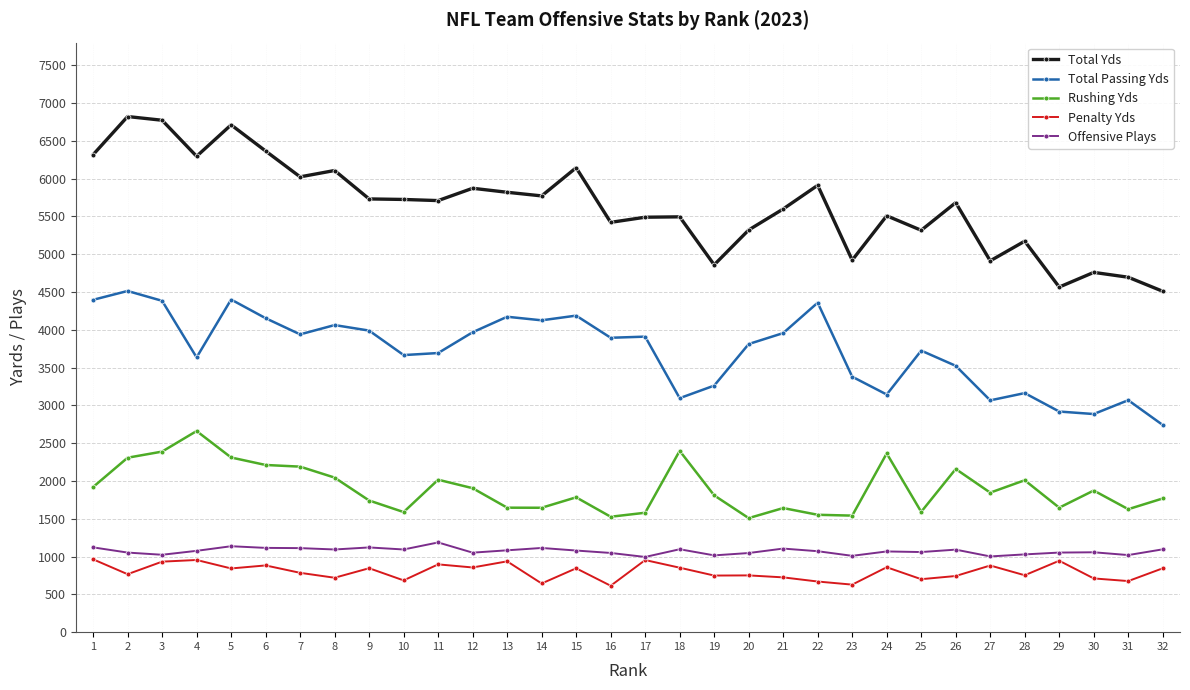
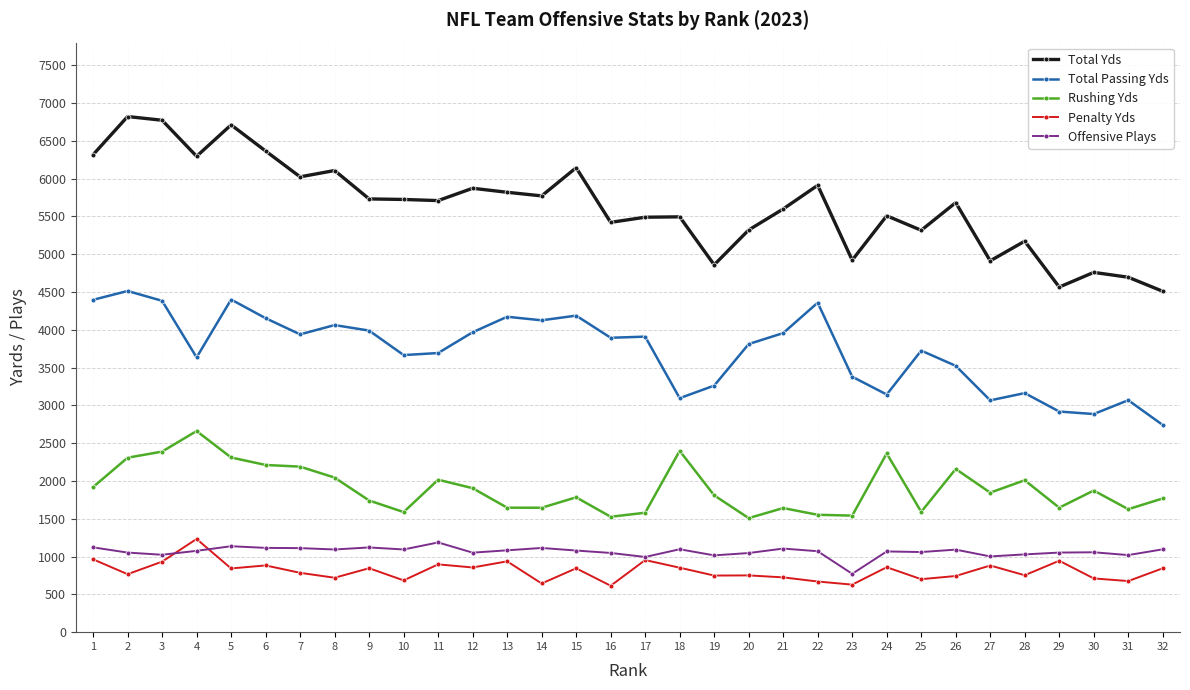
  {
    "Total Yds": {
      "1": 6300,
      "2": 6800,
      "3": 6800,
      "4": 6300,
      "5": 6700,
      "6": 6400,
      "7": 6000,
      "8": 6100,
      "9": 5700,
      "10": 5700,
      "11": 5700,
      "12": 5900,
      "13": 5800,
      "14": 5800,
      "15": 6100,
      "16": 5400,
      "17": 5500,
      "18": 5500,
      "19": 4900,
      "20": 5300,
      "21": 5600,
      "22": 5900,
      "23": 4900,
      "24": 5500,
      "25": 5300,
      "26": 5700,
      "27": 4900,
      "28": 5200,
      "29": 4600,
      "30": 4800,
      "31": 4700,
      "32": 4500
    },
    "Total Passing Yds": {
      "1": 4400,
      "2": 4500,
      "3": 4400,
      "4": 3600,
      "5": 4400,
      "6": 4200,
      "7": 3900,
      "8": 4100,
      "9": 4000,
      "10": 3700,
      "11": 3700,
      "12": 4000,
      "13": 4200,
      "14": 4100,
      "15": 4200,
      "16": 3900,
      "17": 3900,
      "18": 3100,
      "19": 3300,
      "20": 3800,
      "21": 4000,
      "22": 4400,
      "23": 3400,
      "24": 3100,
      "25": 3700,
      "26": 3500,
      "27": 3100,
      "28": 3200,
      "29": 2900,
      "30": 2900,
      "31": 3100,
      "32": 2700
    },
    "Rushing Yds": {
      "1": 1900,
      "2": 2300,
      "3": 2400,
      "4": 2700,
      "5": 2300,
      "6": 2200,
      "7": 2200,
      "8": 2000,
      "9": 1700,
      "10": 1600,
      "11": 2000,
      "12": 1900,
      "13": 1600,
      "14": 1600,
      "15": 1800,
      "16": 1500,
      "17": 1600,
      "18": 2400,
      "19": 1800,
      "20": 1500,
      "21": 1600,
      "22": 1600,
      "23": 1500,
      "24": 2400,
      "25": 1600,
      "26": 2200,
      "27": 1800,
      "28": 2000,
      "29": 1600,
      "30": 1900,
      "31": 1600,
      "32": 1800
    },
    "Penalty Yds": {
      "1": 1000,
      "2": 800,
      "3": 900,
-     "4": 1000,
+     "4": 1200,
      "5": 800,
      "6": 900,
      "7": 800,
      "8": 700,
      "9": 800,
      "10": 700,
      "11": 900,
      "12": 900,
      "13": 900,
      "14": 600,
      "15": 800,
      "16": 600,
      "17": 1000,
      "18": 900,
      "19": 700,
      "20": 800,
      "21": 700,
      "22": 700,
      "23": 600,
      "24": 900,
      "25": 700,
      "26": 700,
      "27": 900,
      "28": 800,
      "29": 900,
      "30": 700,
      "31": 700,
      "32": 800
    },
    "Offensive Plays": {
      "1": 1100,
      "2": 1100,
      "3": 1000,
      "4": 1100,
      "5": 1100,
      "6": 1100,
      "7": 1100,
      "8": 1100,
      "9": 1100,
      "10": 1100,
      "11": 1200,
      "12": 1100,
      "13": 1100,
      "14": 1100,
      "15": 1100,
      "16": 1000,
      "17": 1000,
      "18": 1100,
      "19": 1000,
      "20": 1000,
      "21": 1100,
      "22": 1100,
-     "23": 1000,
+     "23": 800,
      "24": 1100,
      "25": 1100,
      "26": 1100,
      "27": 1000,
      "28": 1000,
      "29": 1100,
      "30": 1100,
      "31": 1000,
      "32": 1100
    }
  }
